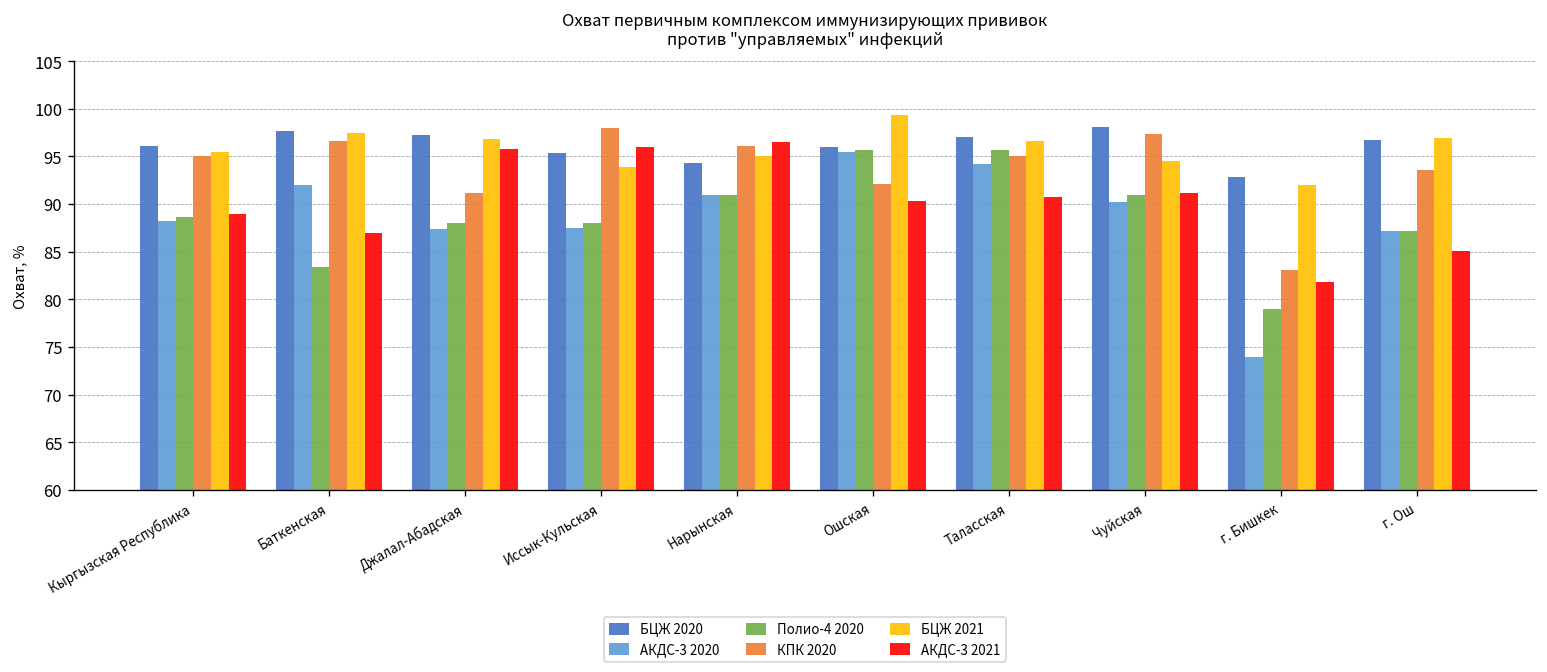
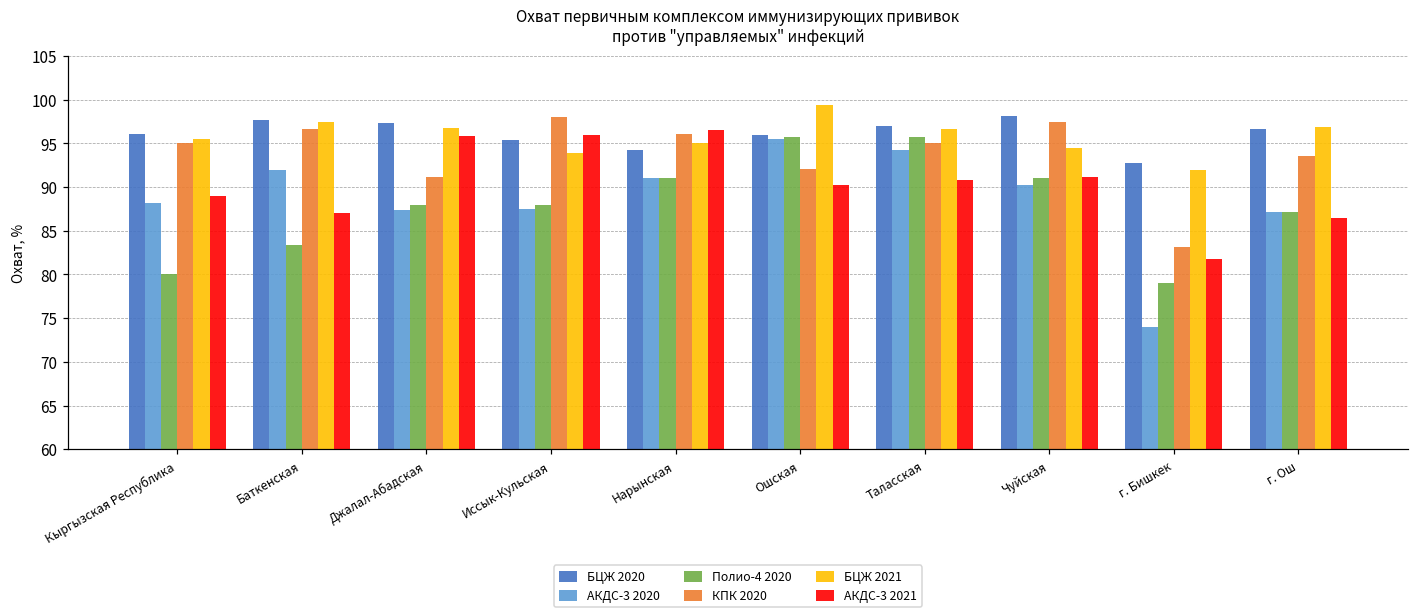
  {
    "Полио-4 2020": {
-     "Кыргызская Республика": 89,
+     "Кыргызская Республика": 80,
      "Баткенская": 83,
      "Джалал-Абадская": 88,
      "Иссык-Кульская": 88,
      "Нарынская": 91,
      "Ошская": 96,
      "Таласская": 96,
      "Чуйская": 91,
      "г. Бишкек": 79,
      "г. Ош": 87
    },
    "КПК 2020": {
      "Кыргызская Республика": 95,
      "Баткенская": 97,
      "Джалал-Абадская": 91,
      "Иссык-Кульская": 98,
      "Нарынская": 96,
      "Ошская": 92,
      "Таласская": 95,
      "Чуйская": 97,
      "г. Бишкек": 83,
      "г. Ош": 94
    },
    "БЦЖ 2021": {
      "Кыргызская Республика": 96,
      "Баткенская": 98,
      "Джалал-Абадская": 97,
      "Иссык-Кульская": 94,
      "Нарынская": 95,
      "Ошская": 99,
      "Таласская": 97,
      "Чуйская": 95,
      "г. Бишкек": 92,
      "г. Ош": 97
    },
    "АКДС-3 2021": {
      "Кыргызская Республика": 89,
      "Баткенская": 87,
      "Джалал-Абадская": 96,
      "Иссык-Кульская": 96,
      "Нарынская": 97,
      "Ошская": 90,
      "Таласская": 91,
      "Чуйская": 91,
      "г. Бишкек": 82,
-     "г. Ош": 85
+     "г. Ош": 87
    }
  }
